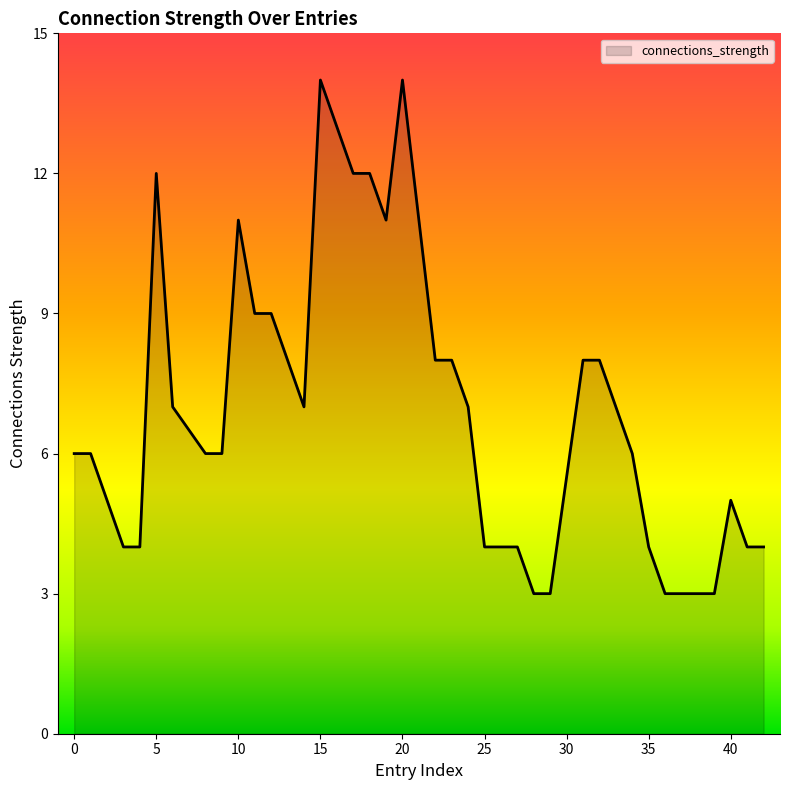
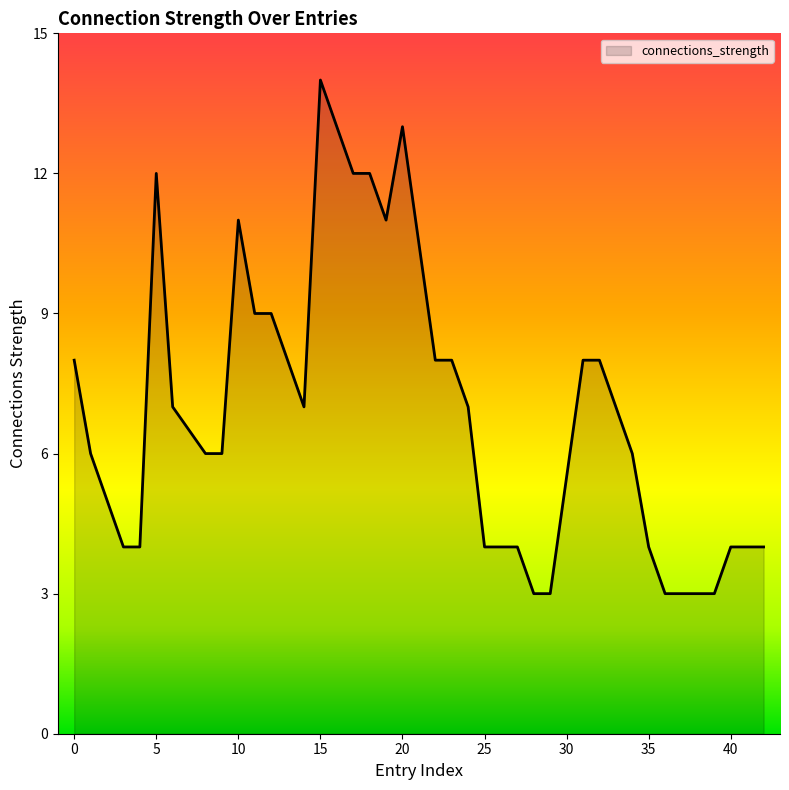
  {
-   "0": 6,
+   "0": 8,
    "5": 12,
    "10": 11,
    "15": 14,
-   "20": 14,
+   "20": 13,
    "25": 4,
    "35": 4,
-   "40": 5
+   "40": 4
  }
